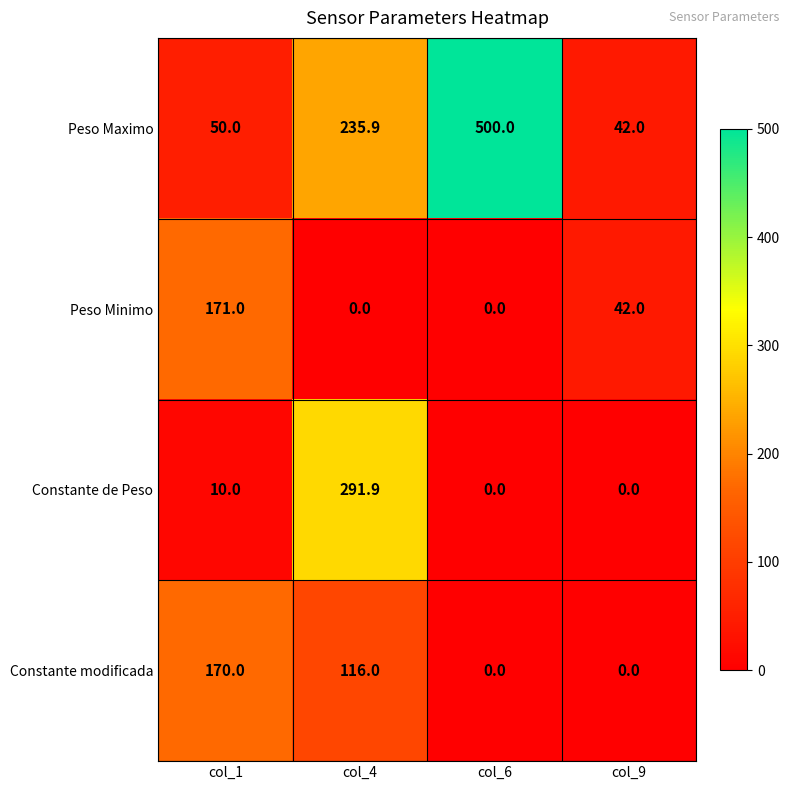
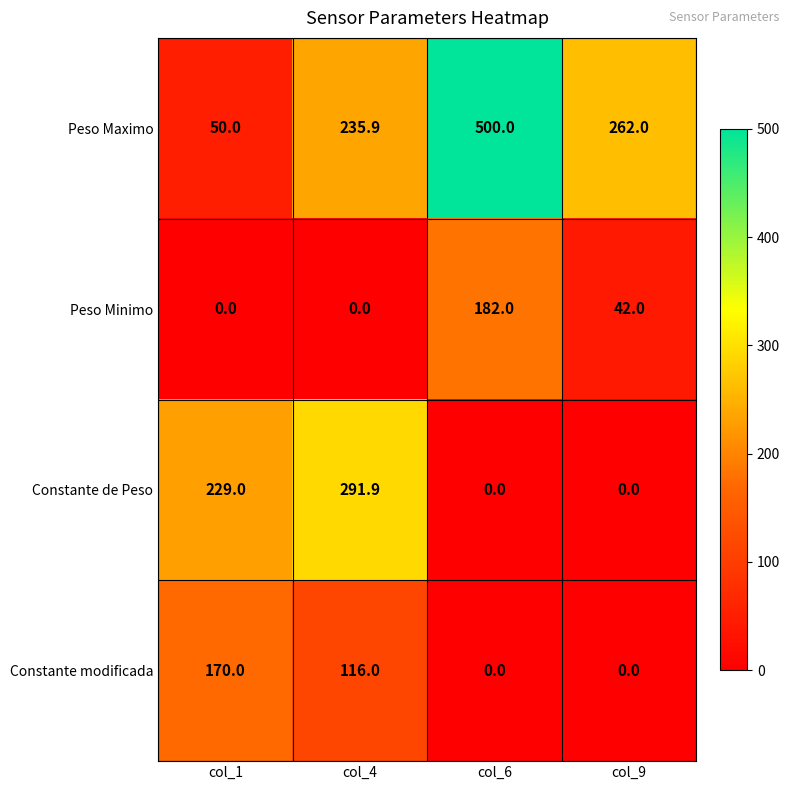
  {
    "Peso Maximo": {
      "col_1": 50.0,
      "col_4": 235.9,
      "col_6": 500.0,
-     "col_9": 42.0
+     "col_9": 262.0
    },
    "Peso Minimo": {
-     "col_1": 171.0,
+     "col_1": 0.0,
      "col_4": 0.0,
-     "col_6": 0.0,
+     "col_6": 182.0,
      "col_9": 42.0
    },
    "Constante de Peso": {
-     "col_1": 10.0,
+     "col_1": 229.0,
      "col_4": 291.9,
      "col_6": 0.0,
      "col_9": 0.0
    },
    "Constante modificada": {
      "col_1": 170.0,
      "col_4": 116.0,
      "col_6": 0.0,
      "col_9": 0.0
    }
  }
